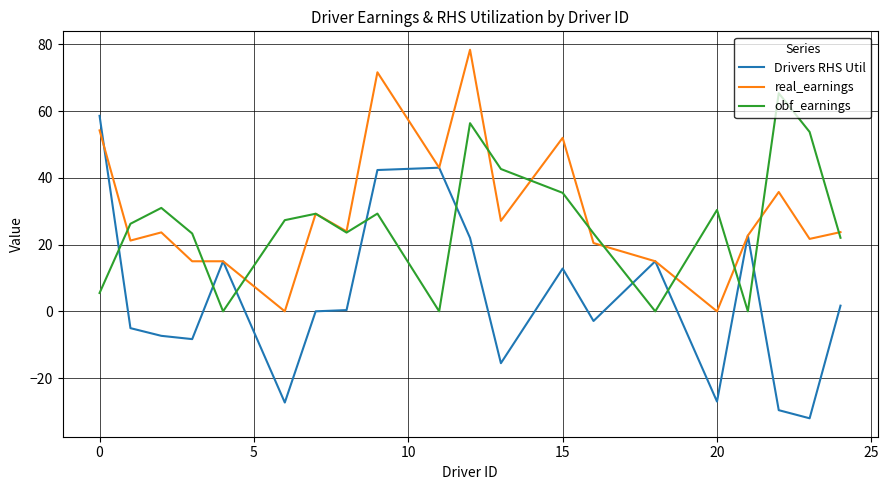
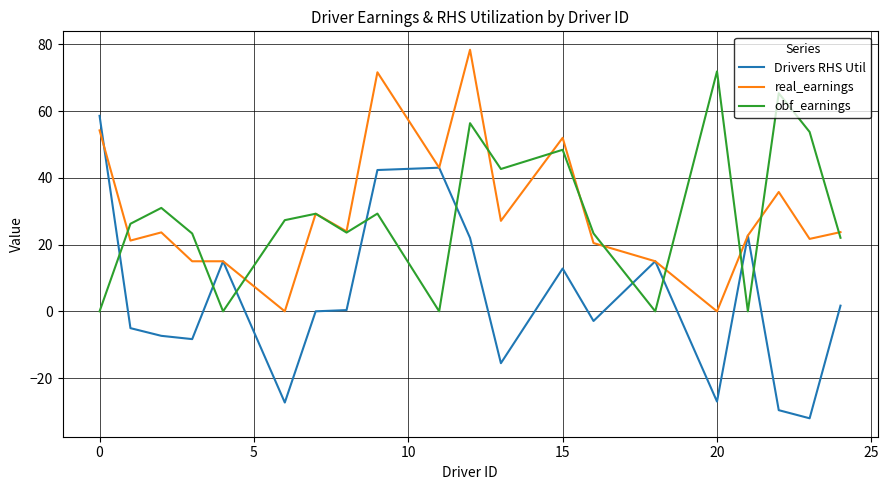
  {
    "Drivers RHS Util": {
      "0": 59,
      "15": 13,
      "20": -27
    },
    "real_earnings": {
      "0": 54,
      "15": 52,
      "20": 0
    },
    "obf_earnings": {
-     "0": 6,
-     "15": 36,
-     "20": 30
+     "0": 0,
+     "15": 48,
+     "20": 72
    }
  }
